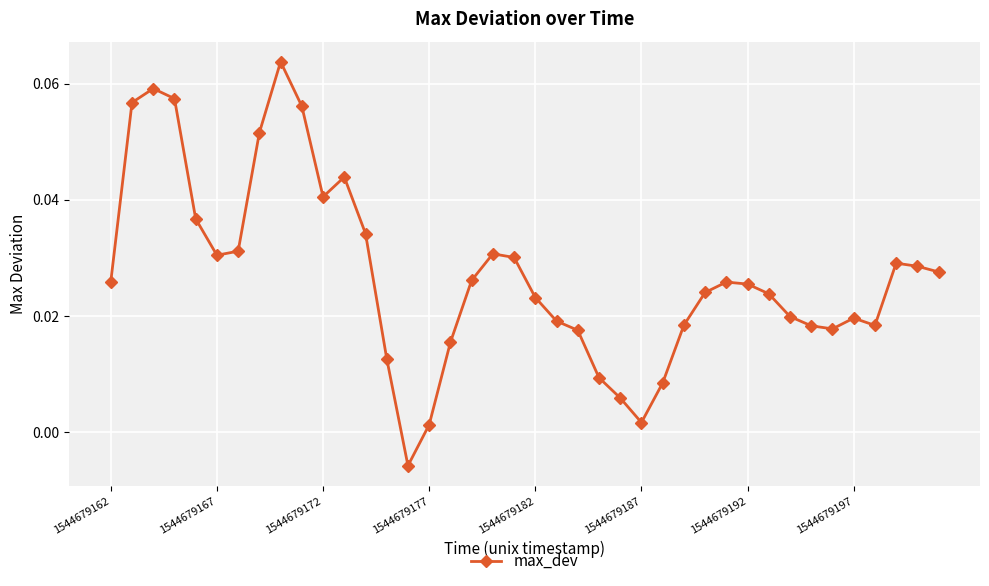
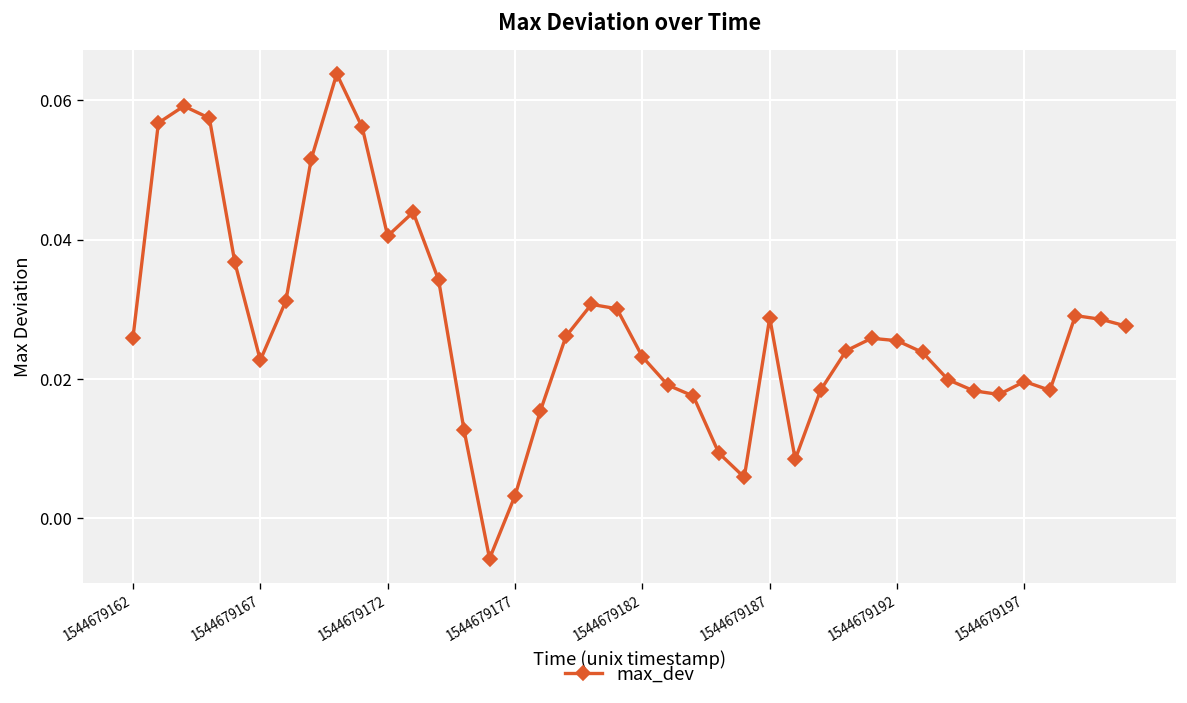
  {
    "1544679162": 0.026,
-   "1544679167": 0.030,
+   "1544679167": 0.023,
    "1544679172": 0.041,
-   "1544679177": 0.001,
+   "1544679177": 0.003,
    "1544679182": 0.023,
-   "1544679187": 0.002,
+   "1544679187": 0.029,
    "1544679192": 0.026,
    "1544679197": 0.020
  }
